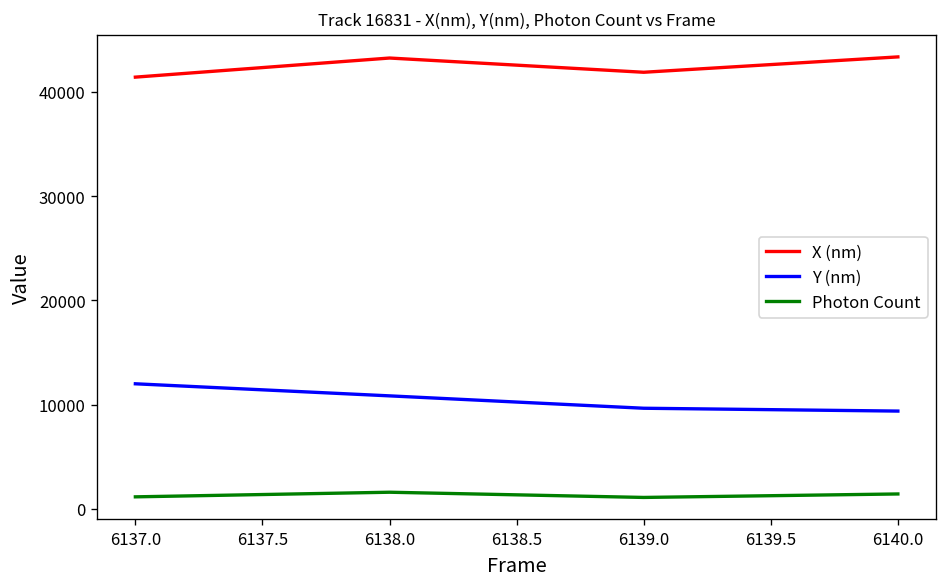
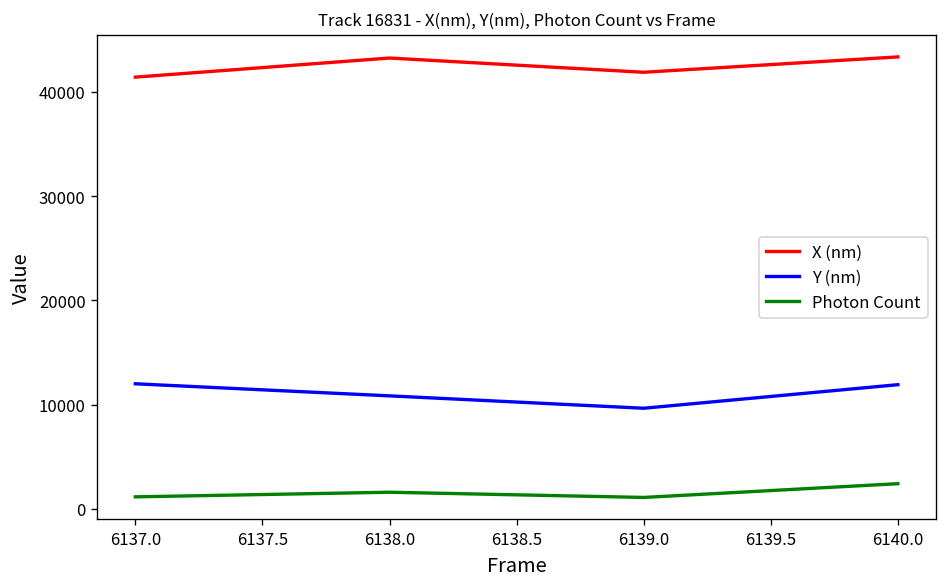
  {
    "X (nm)": {
      "6137.0": 41000,
      "6138.0": 43000,
      "6139.0": 42000,
      "6140.0": 43000
    },
    "Y (nm)": {
      "6137.0": 12000,
      "6138.0": 11000,
      "6139.0": 10000,
-     "6140.0": 9000
+     "6140.0": 12000
    },
    "Photon Count": {
      "6137.0": 1000,
      "6138.0": 2000,
      "6139.0": 1000,
-     "6140.0": 1000
+     "6140.0": 2000
    }
  }
